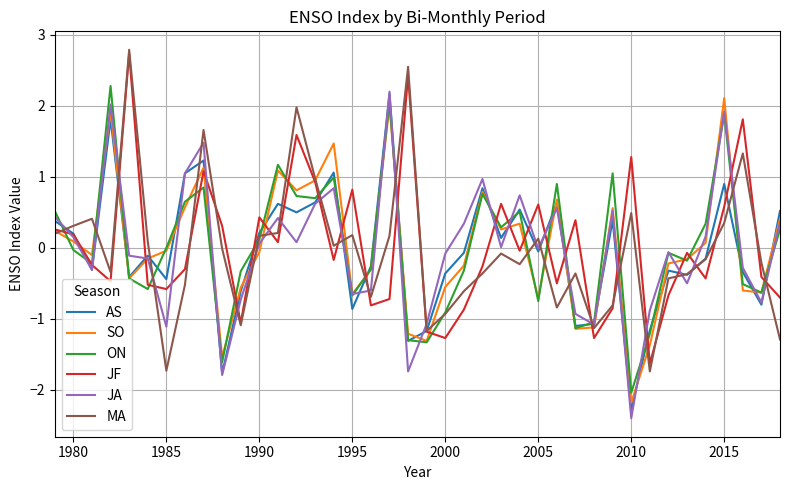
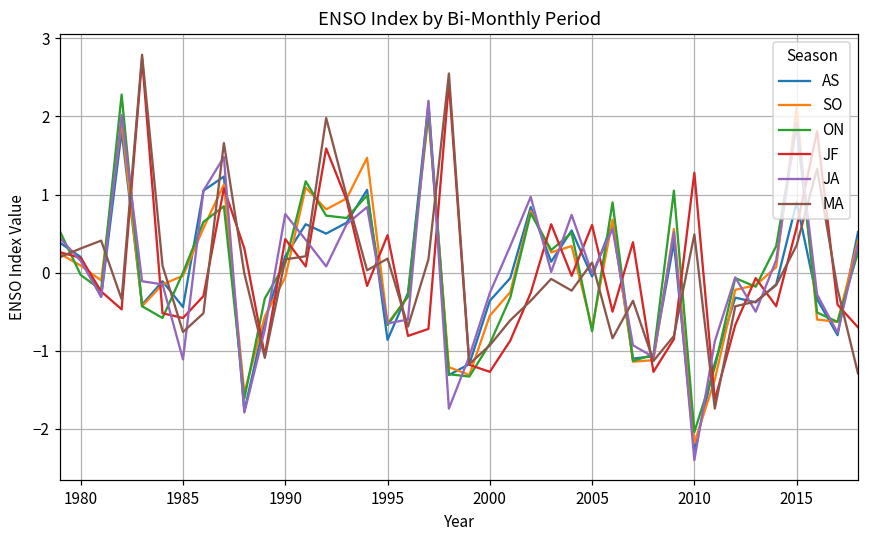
  {
    "AS": {
      "1985": -0.4,
      "1990": 0.2,
      "1995": -0.9,
      "2000": -0.4,
      "2005": -0.1,
      "2010": -2.3,
      "2015": 0.9
    },
    "SO": {
      "1980": 0.1,
      "1985": 0.0,
      "1990": -0.1,
      "2000": -0.6,
      "2005": -0.7,
      "2010": -2.2,
      "2015": 2.1
    },
    "ON": {
      "1980": 0.0,
      "1985": 0.0,
      "1990": 0.1,
      "2005": -0.8,
      "2010": -2.0,
      "2015": 1.9
    },
    "JF": {
      "1985": -0.6,
      "1990": 0.4,
-     "1995": 0.8,
+     "1995": 0.5,
      "2000": -1.3,
      "2005": 0.6,
      "2010": 1.3,
      "2015": 0.6
    },
    "JA": {
      "1980": 0.2,
      "1985": -1.1,
-     "1990": 0.1,
-     "2000": -0.1,
+     "1990": 0.8,
+     "2000": -0.3,
      "2005": 0.0,
      "2010": -2.4,
      "2015": 1.9
    },
    "MA": {
      "1980": 0.3,
-     "1985": -1.7,
+     "1985": -0.8,
      "1990": 0.2,
      "1995": 0.2,
      "2005": 0.1,
      "2010": 0.5,
      "2015": 0.4
    }
  }
